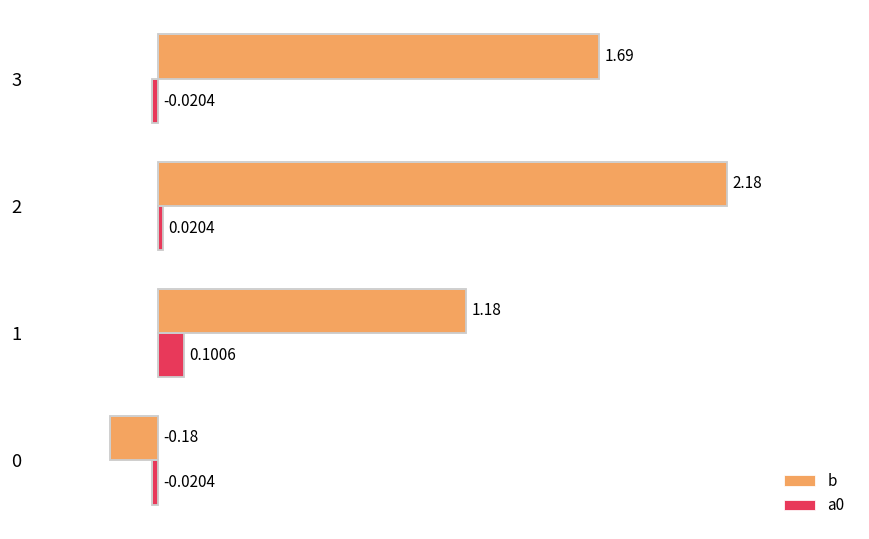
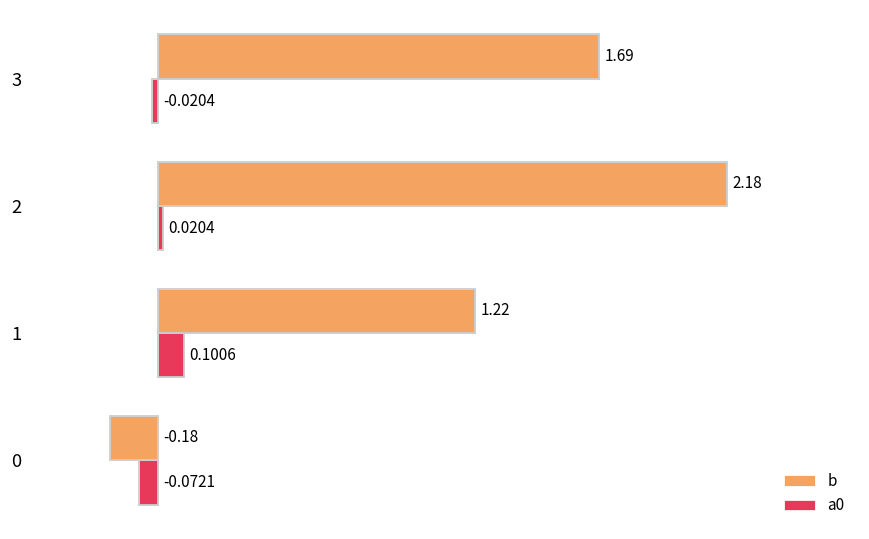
  {
    "b": {
      "3": 1.69,
      "2": 2.18,
-     "1": 1.18
+     "1": 1.22
    },
    "a0": {
      "3": -0.0204,
      "2": 0.0204,
      "1": 0.1006,
-     "0": -0.0204
+     "0": -0.0721
    }
  }
